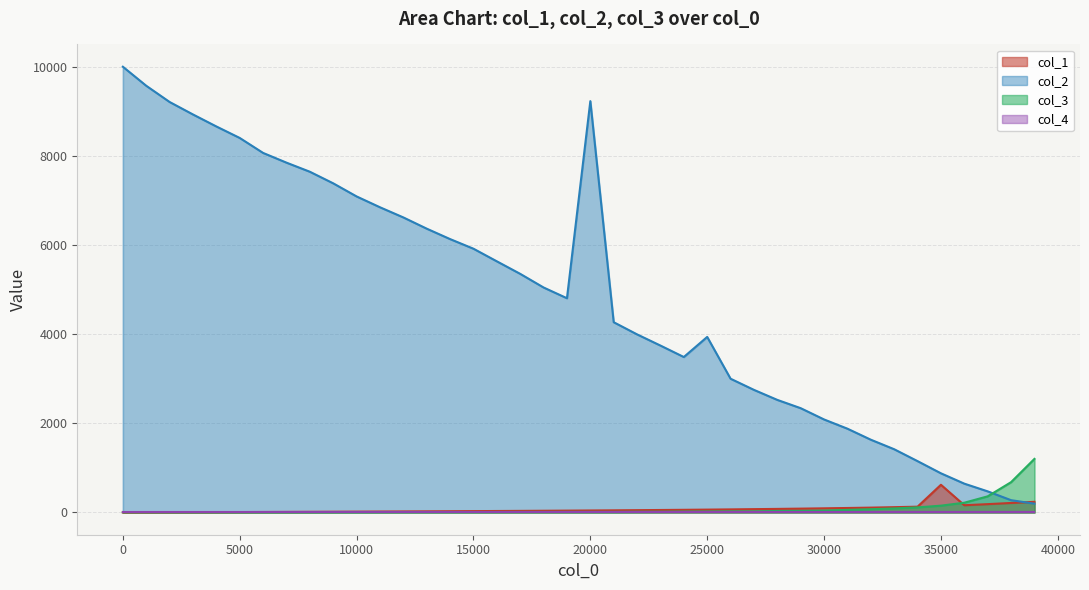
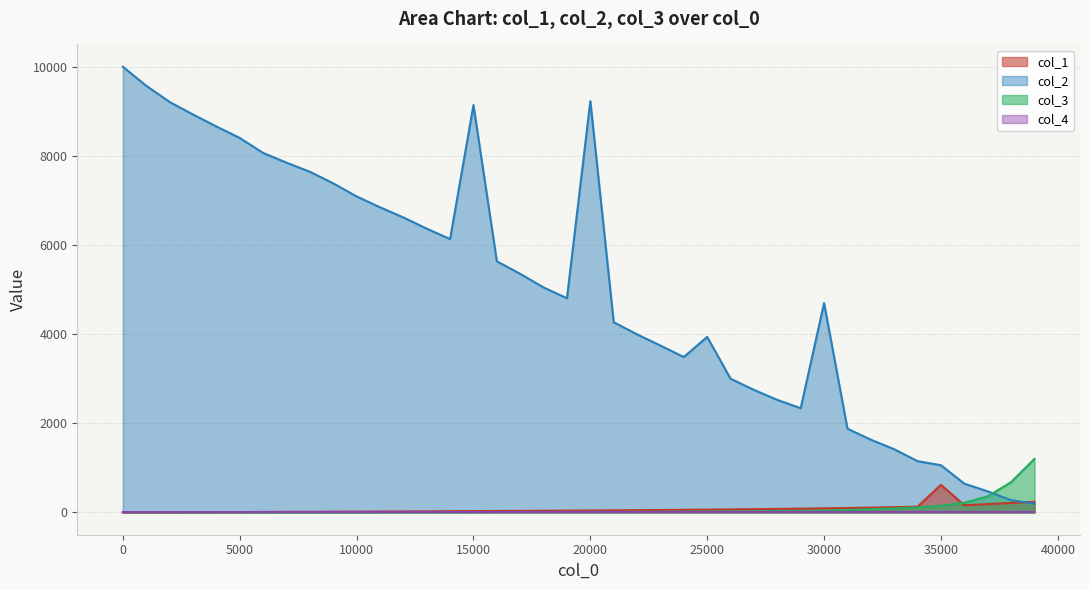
  {
    "col_2": {
      "0": 10000,
      "5000": 8400,
      "10000": 7100,
-     "15000": 5900,
+     "15000": 9100,
      "20000": 9200,
      "25000": 3900,
-     "30000": 2100,
-     "35000": 900
+     "30000": 4700,
+     "35000": 1100
    },
    "col_1": {
      "35000": 600
    },
    "col_3": {
      "35000": 200
    },
    "col_4": {
      "35000": 0
    }
  }
